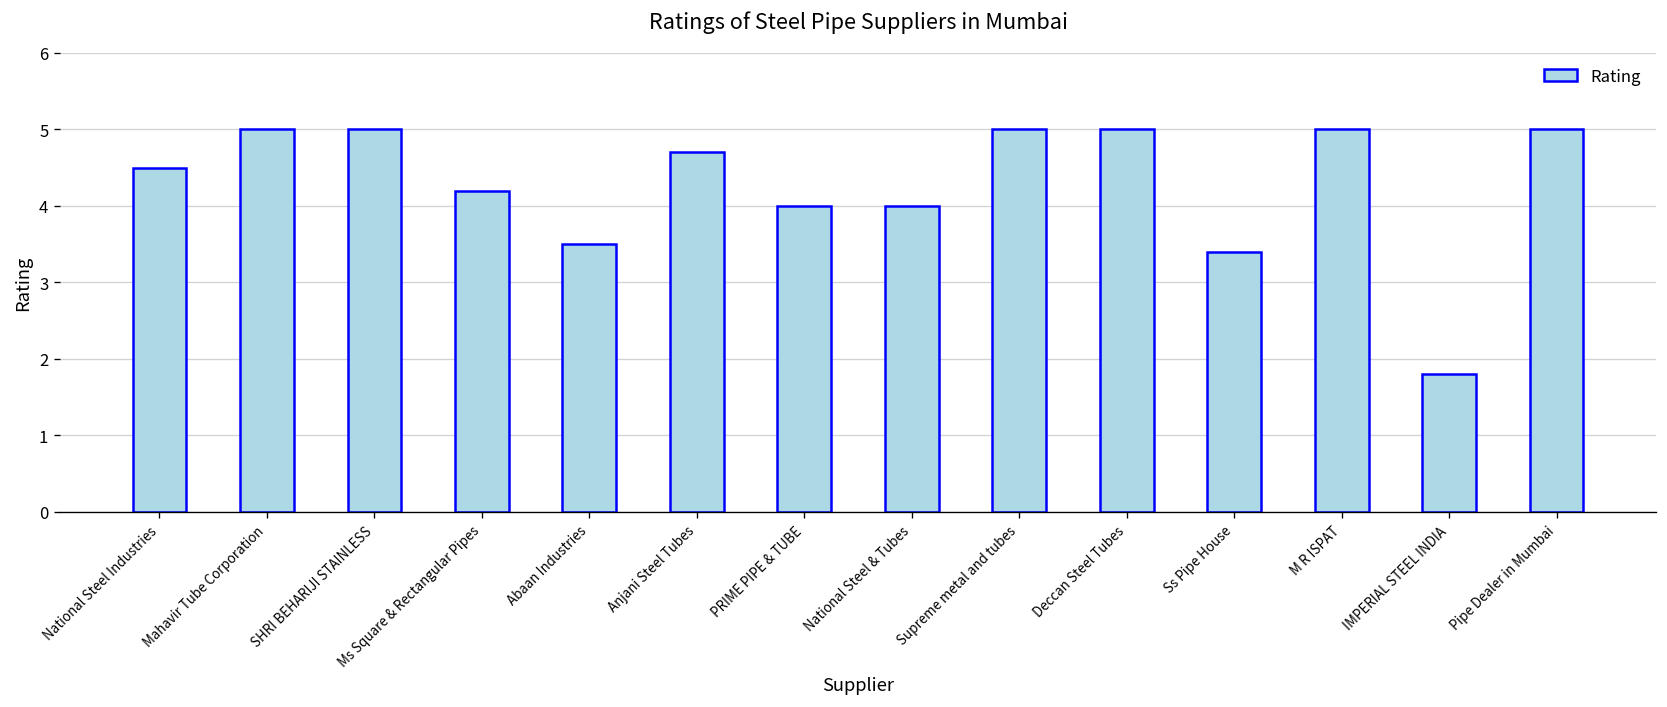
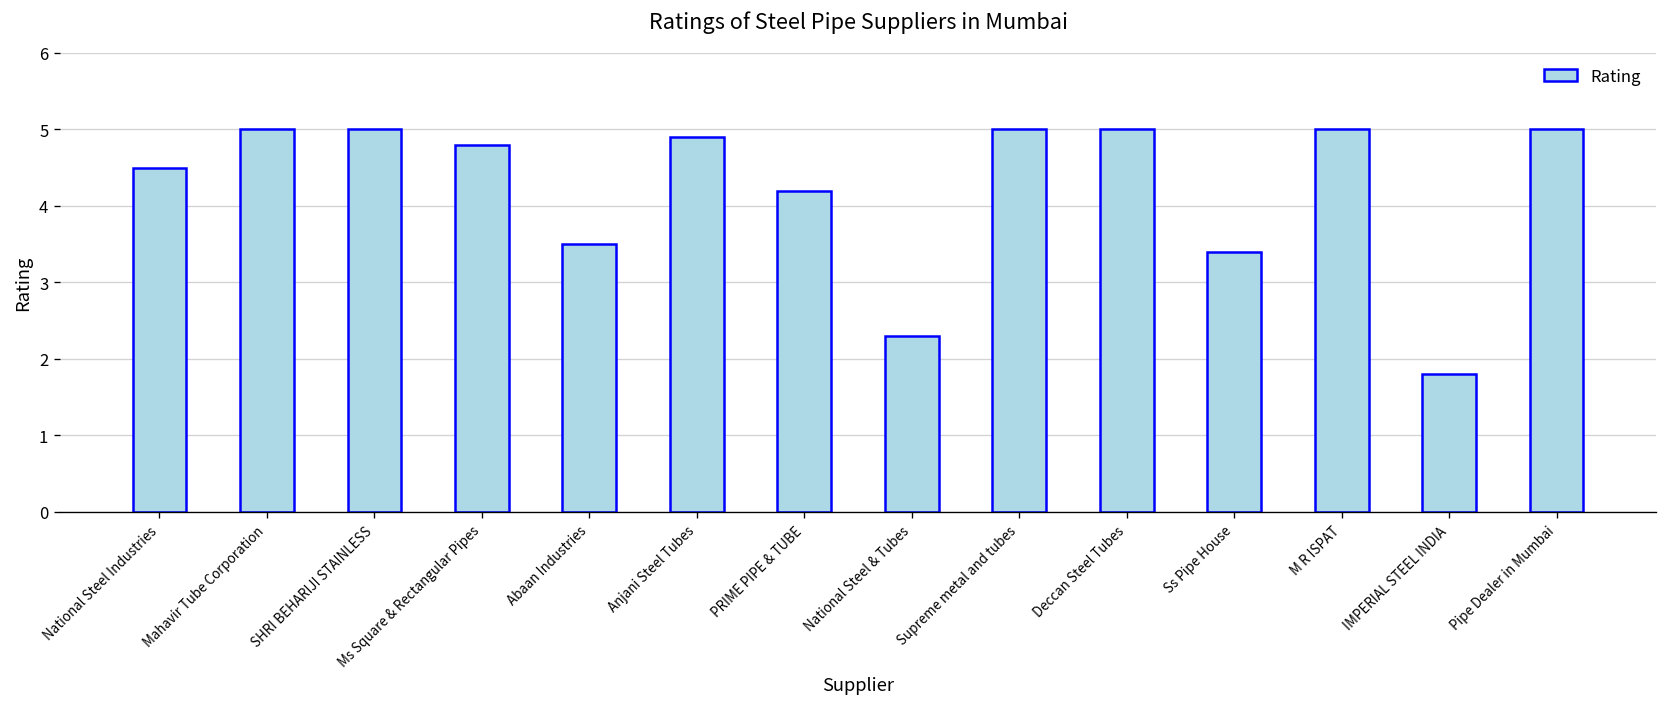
  {
    "National Steel Industries": 4.5,
    "Mahavir Tube Corporation": 5.0,
    "SHRI BEHARIJI STAINLESS": 5.0,
-   "Ms Square & Rectangular Pipes": 4.2,
+   "Ms Square & Rectangular Pipes": 4.8,
    "Abaan Industries": 3.5,
-   "Anjani Steel Tubes": 4.7,
-   "PRIME PIPE & TUBE": 4.0,
-   "National Steel & Tubes": 4.0,
+   "Anjani Steel Tubes": 4.9,
+   "PRIME PIPE & TUBE": 4.2,
+   "National Steel & Tubes": 2.3,
    "Supreme metal and tubes": 5.0,
    "Deccan Steel Tubes": 5.0,
    "Ss Pipe House": 3.4,
    "M R ISPAT": 5.0,
    "IMPERIAL STEEL INDIA": 1.8,
    "Pipe Dealer in Mumbai": 5.0
  }
